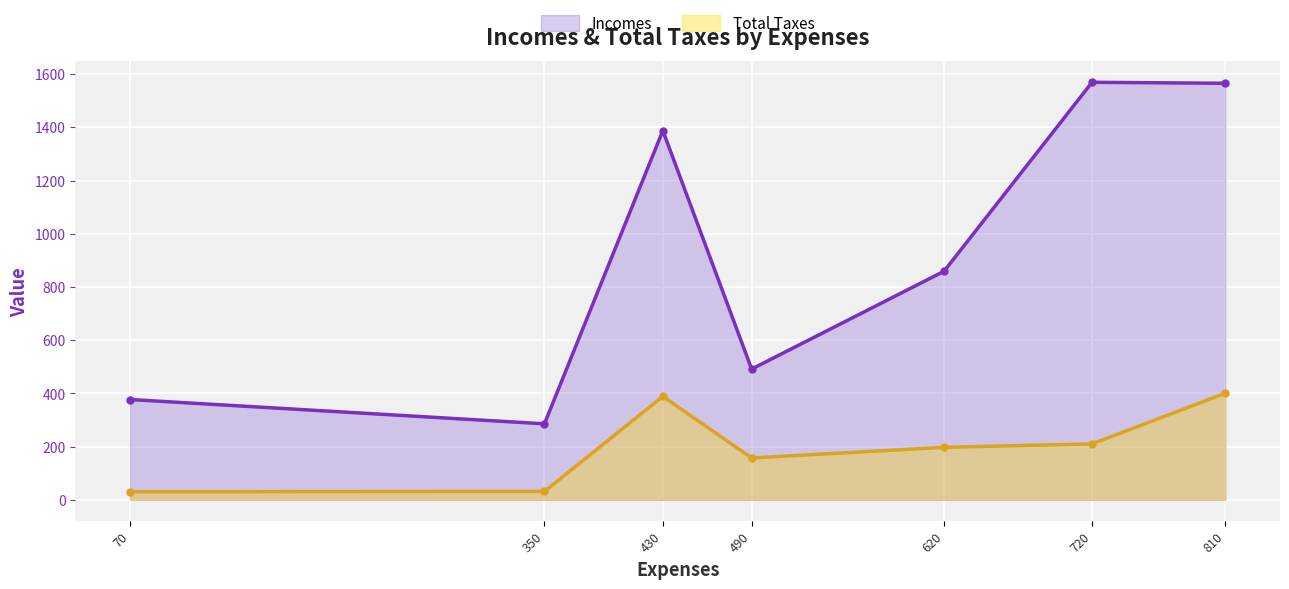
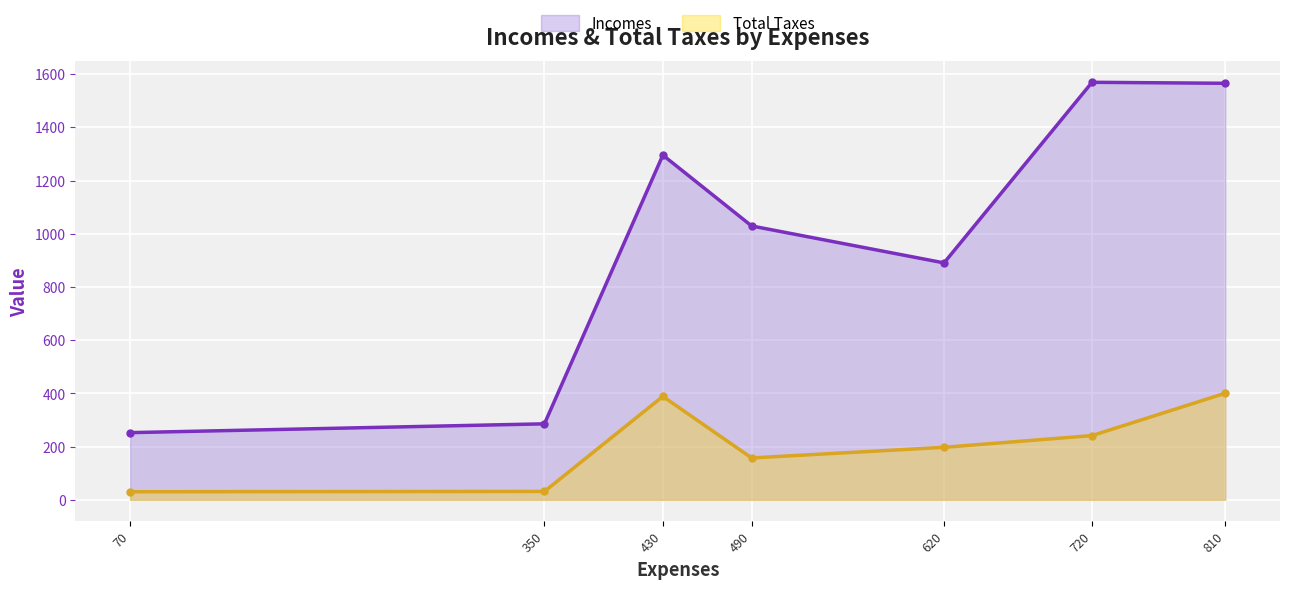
  {
    "Incomes": {
-     "70": 380,
+     "70": 250,
      "350": 290,
-     "430": 1390,
-     "490": 490,
-     "620": 860,
+     "430": 1300,
+     "490": 1030,
+     "620": 890,
      "720": 1570,
      "810": 1570
    },
    "Total Taxes": {
      "70": 30,
      "350": 30,
      "430": 390,
      "490": 160,
      "620": 200,
-     "720": 210,
+     "720": 240,
      "810": 400
    }
  }
